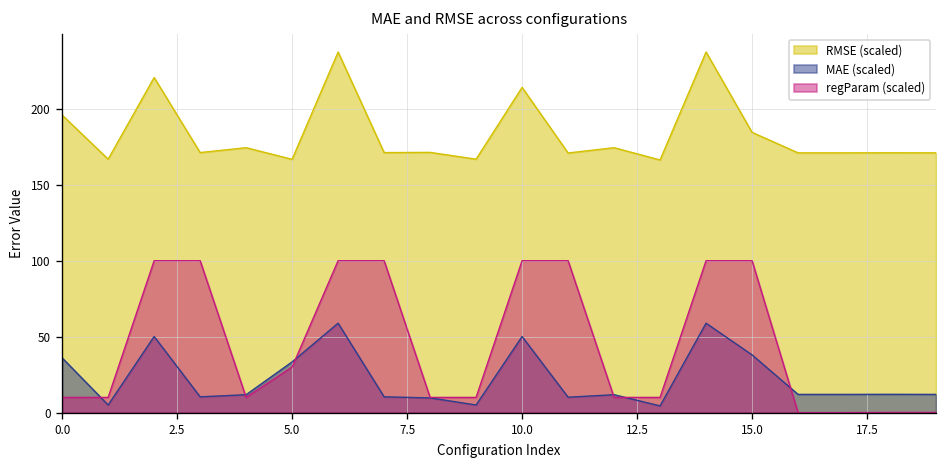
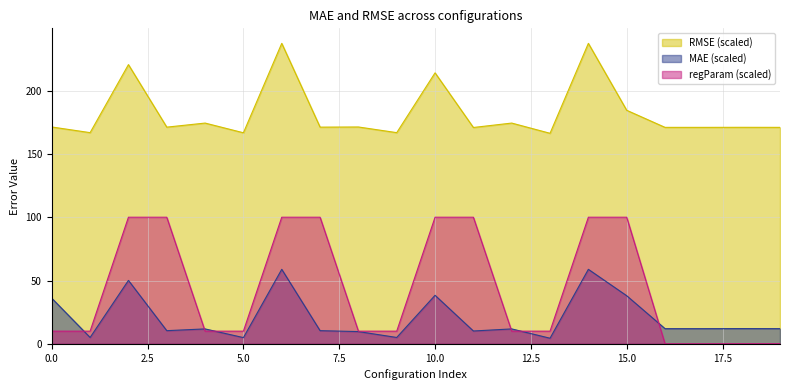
  {
    "RMSE (scaled)": {
-     "0.0": 196,
+     "0.0": 171,
      "5.0": 167,
      "10.0": 214,
      "15.0": 184
    },
    "MAE (scaled)": {
      "0.0": 36,
-     "5.0": 33,
-     "10.0": 50,
+     "5.0": 5,
+     "10.0": 38,
      "15.0": 38
    },
    "regParam (scaled)": {
      "0.0": 10,
-     "5.0": 30,
+     "5.0": 10,
      "10.0": 100,
      "15.0": 100
    }
  }
